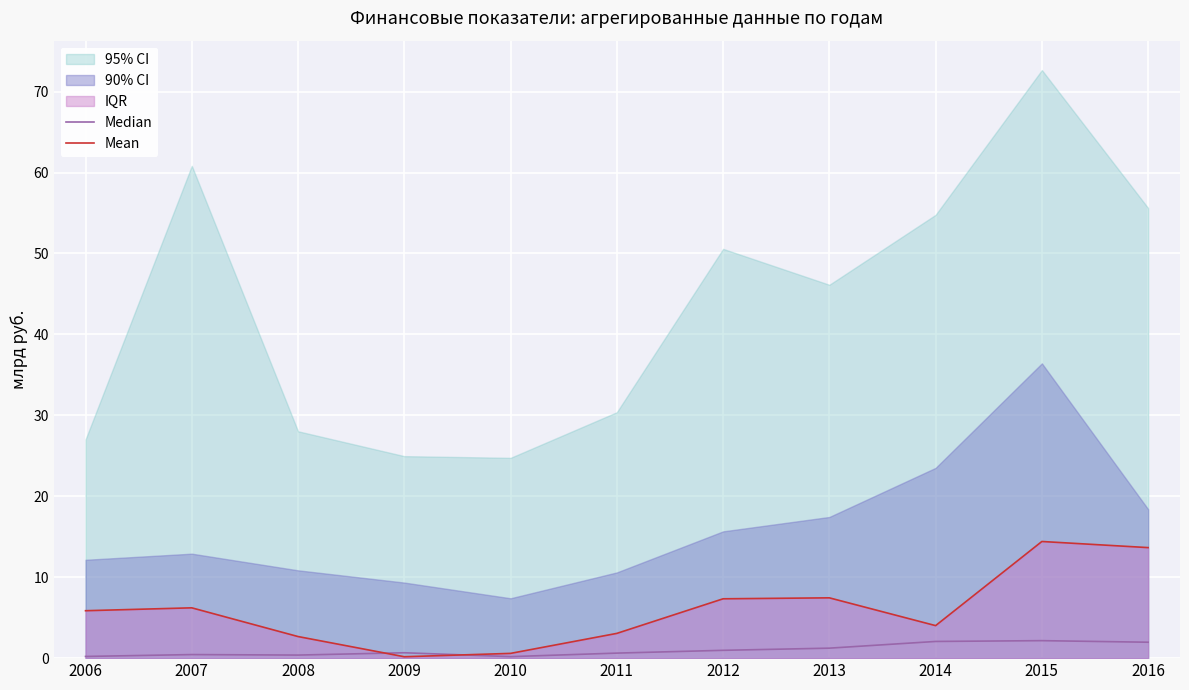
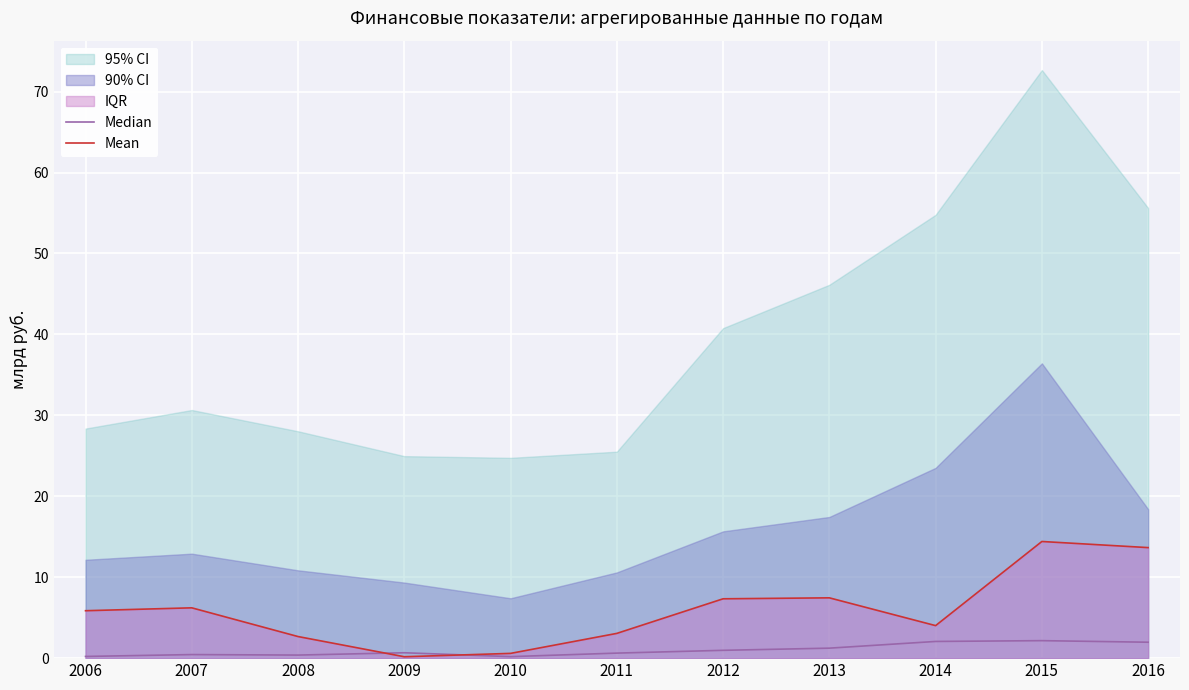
  {
    "95% CI": {
-     "2006": 27,
-     "2007": 61,
+     "2006": 28,
+     "2007": 31,
      "2008": 28,
      "2009": 25,
      "2010": 25,
-     "2011": 30,
-     "2012": 51,
+     "2011": 26,
+     "2012": 41,
      "2013": 46,
      "2014": 55,
      "2015": 73,
      "2016": 56
    }
  }
